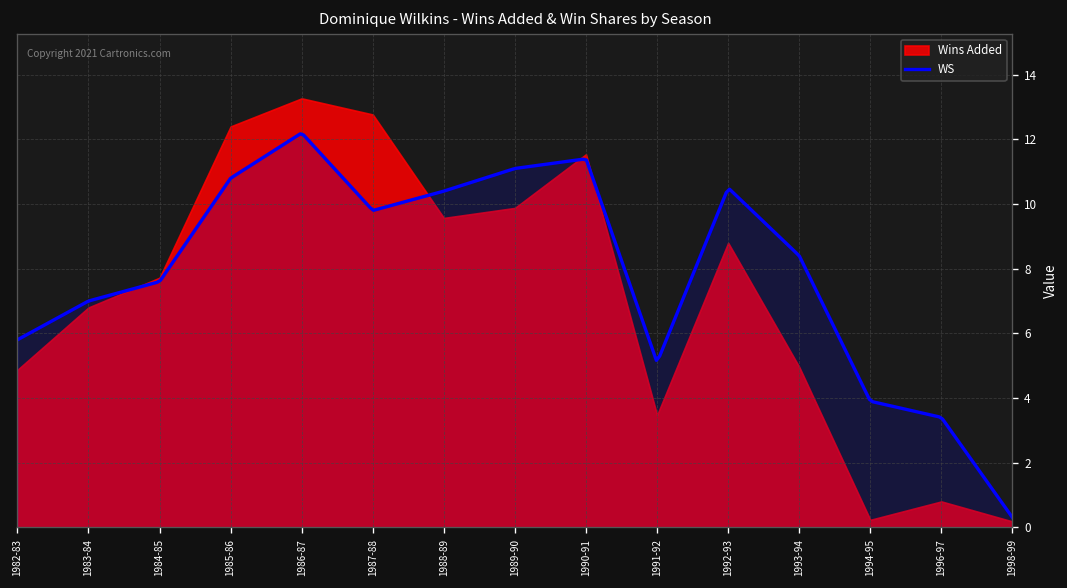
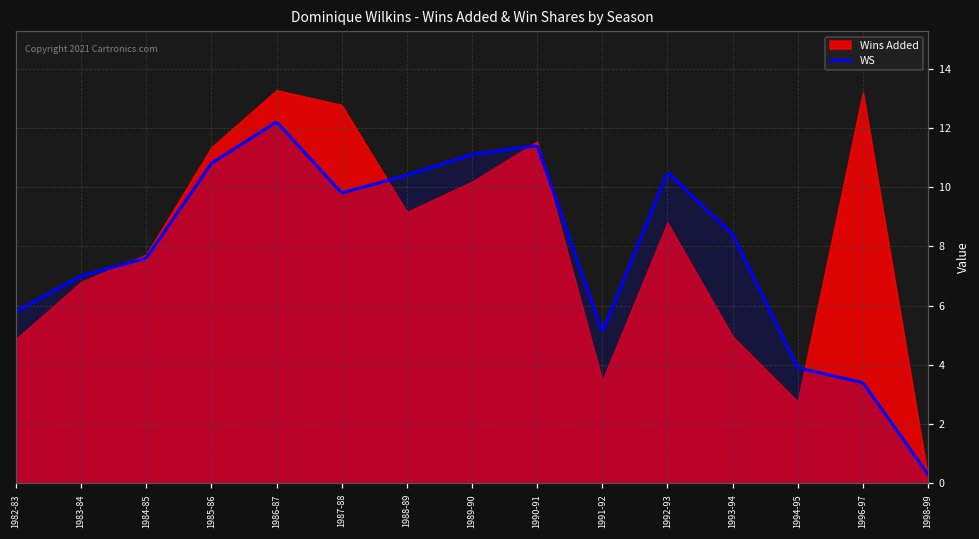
  {
    "Wins Added": {
      "1982-83": 4.9,
      "1983-84": 6.8,
-     "1985-86": 12.4,
+     "1985-86": 11.3,
      "1986-87": 13.3,
      "1987-88": 12.8,
-     "1988-89": 9.6,
-     "1989-90": 9.9,
+     "1988-89": 9.2,
+     "1989-90": 10.2,
      "1990-91": 11.5,
      "1991-92": 3.5,
      "1992-93": 8.8,
      "1993-94": 5.0,
-     "1994-95": 0.2,
-     "1996-97": 0.8,
+     "1994-95": 2.8,
+     "1996-97": 13.2,
      "1998-99": 0.2
    },
    "WS": {
      "1982-83": 5.8,
      "1998-99": 0.3
    }
  }
